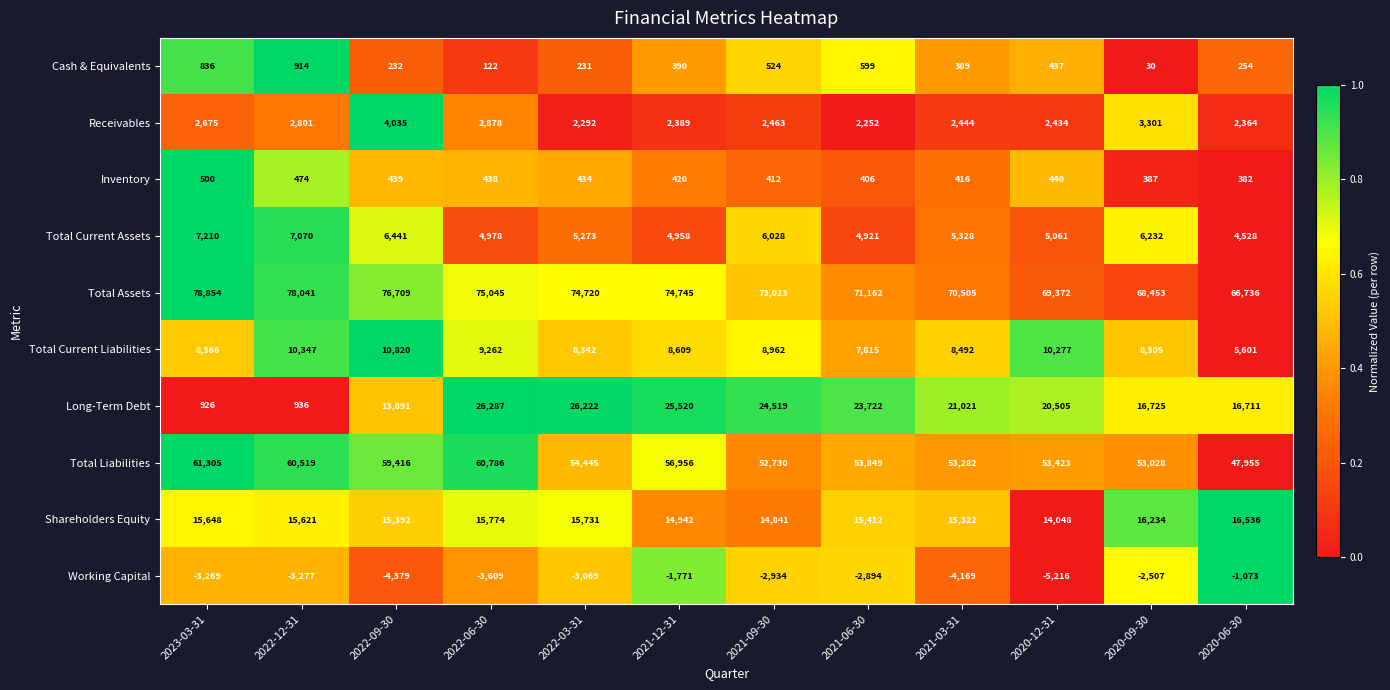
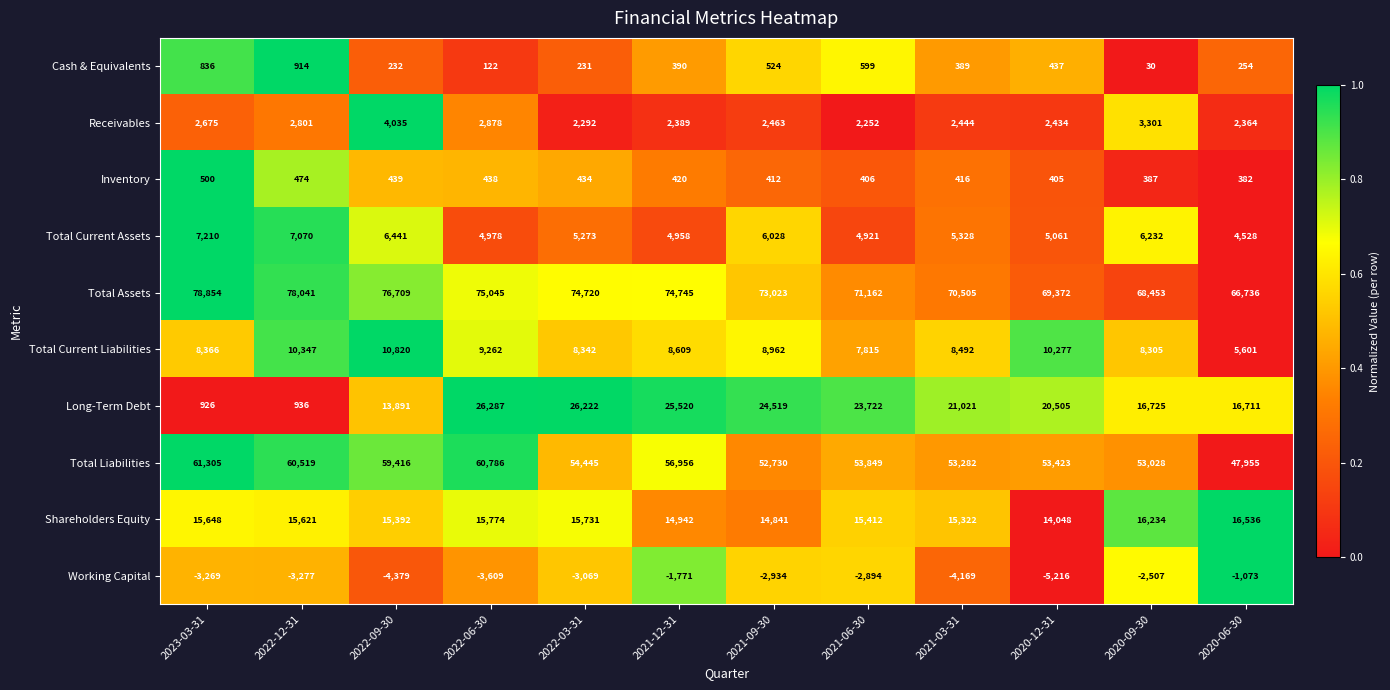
  {
    "Cash & Equivalents": {
      "2023-03-31": "836",
      "2022-12-31": "914",
      "2022-09-30": "232",
      "2022-06-30": "122",
      "2022-03-31": "231",
      "2021-12-31": "390",
      "2021-09-30": "524",
      "2021-06-30": "599",
      "2021-03-31": "389",
      "2020-12-31": "437",
      "2020-09-30": "30",
      "2020-06-30": "254"
    },
    "Receivables": {
      "2023-03-31": "2,675",
      "2022-12-31": "2,801",
      "2022-09-30": "4,035",
      "2022-06-30": "2,878",
      "2022-03-31": "2,292",
      "2021-12-31": "2,389",
      "2021-09-30": "2,463",
      "2021-06-30": "2,252",
      "2021-03-31": "2,444",
      "2020-12-31": "2,434",
      "2020-09-30": "3,301",
      "2020-06-30": "2,364"
    },
    "Inventory": {
      "2023-03-31": "500",
      "2022-12-31": "474",
      "2022-09-30": "439",
      "2022-06-30": "438",
      "2022-03-31": "434",
      "2021-12-31": "420",
      "2021-09-30": "412",
      "2021-06-30": "406",
      "2021-03-31": "416",
-     "2020-12-31": "440",
+     "2020-12-31": "405",
      "2020-09-30": "387",
      "2020-06-30": "382"
    },
    "Total Current Assets": {
      "2023-03-31": "7,210",
      "2022-12-31": "7,070",
      "2022-09-30": "6,441",
      "2022-06-30": "4,978",
      "2022-03-31": "5,273",
      "2021-12-31": "4,958",
      "2021-09-30": "6,028",
      "2021-06-30": "4,921",
      "2021-03-31": "5,328",
      "2020-12-31": "5,061",
      "2020-09-30": "6,232",
      "2020-06-30": "4,528"
    },
    "Total Assets": {
      "2023-03-31": "78,854",
      "2022-12-31": "78,041",
      "2022-09-30": "76,709",
      "2022-06-30": "75,045",
      "2022-03-31": "74,720",
      "2021-12-31": "74,745",
      "2021-09-30": "73,023",
      "2021-06-30": "71,162",
      "2021-03-31": "70,505",
      "2020-12-31": "69,372",
      "2020-09-30": "68,453",
      "2020-06-30": "66,736"
    },
    "Total Current Liabilities": {
      "2023-03-31": "8,366",
      "2022-12-31": "10,347",
      "2022-09-30": "10,820",
      "2022-06-30": "9,262",
      "2022-03-31": "8,342",
      "2021-12-31": "8,609",
      "2021-09-30": "8,962",
      "2021-06-30": "7,815",
      "2021-03-31": "8,492",
      "2020-12-31": "10,277",
      "2020-09-30": "8,305",
      "2020-06-30": "5,601"
    },
    "Long-Term Debt": {
      "2023-03-31": "926",
      "2022-12-31": "936",
      "2022-09-30": "13,891",
      "2022-06-30": "26,287",
      "2022-03-31": "26,222",
      "2021-12-31": "25,520",
      "2021-09-30": "24,519",
      "2021-06-30": "23,722",
      "2021-03-31": "21,021",
      "2020-12-31": "20,505",
      "2020-09-30": "16,725",
      "2020-06-30": "16,711"
    },
    "Total Liabilities": {
      "2023-03-31": "61,305",
      "2022-12-31": "60,519",
      "2022-09-30": "59,416",
      "2022-06-30": "60,786",
      "2022-03-31": "54,445",
      "2021-12-31": "56,956",
      "2021-09-30": "52,730",
      "2021-06-30": "53,849",
      "2021-03-31": "53,282",
      "2020-12-31": "53,423",
      "2020-09-30": "53,028",
      "2020-06-30": "47,955"
    },
    "Shareholders Equity": {
      "2023-03-31": "15,648",
      "2022-12-31": "15,621",
      "2022-09-30": "15,392",
      "2022-06-30": "15,774",
      "2022-03-31": "15,731",
      "2021-12-31": "14,942",
      "2021-09-30": "14,841",
      "2021-06-30": "15,412",
      "2021-03-31": "15,322",
      "2020-12-31": "14,048",
      "2020-09-30": "16,234",
      "2020-06-30": "16,536"
    },
    "Working Capital": {
      "2023-03-31": "-3,269",
      "2022-12-31": "-3,277",
      "2022-09-30": "-4,379",
      "2022-06-30": "-3,609",
      "2022-03-31": "-3,069",
      "2021-12-31": "-1,771",
      "2021-09-30": "-2,934",
      "2021-06-30": "-2,894",
      "2021-03-31": "-4,169",
      "2020-12-31": "-5,216",
      "2020-09-30": "-2,507",
      "2020-06-30": "-1,073"
    }
  }
